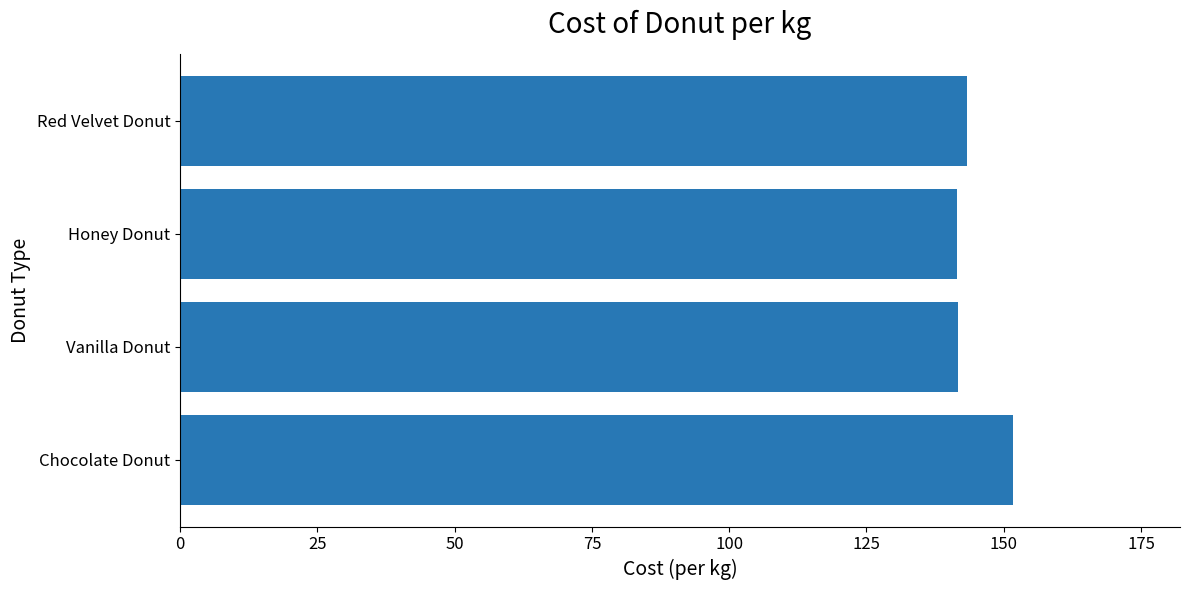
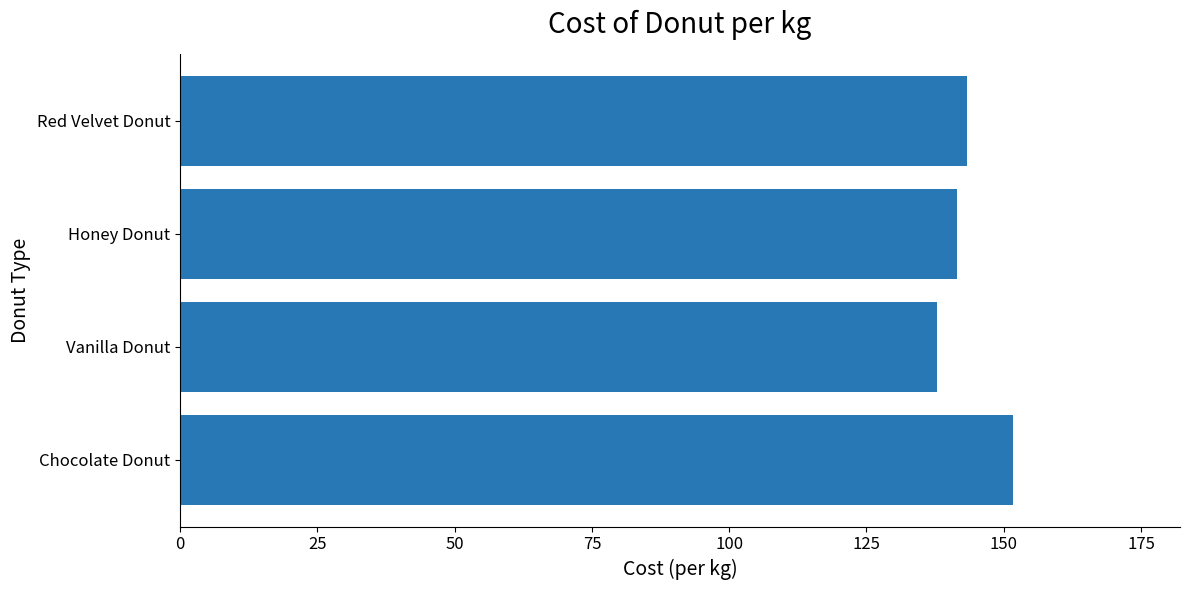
  {
    "Red Velvet Donut": 143,
    "Honey Donut": 142,
-   "Vanilla Donut": 142,
+   "Vanilla Donut": 138,
    "Chocolate Donut": 152
  }
